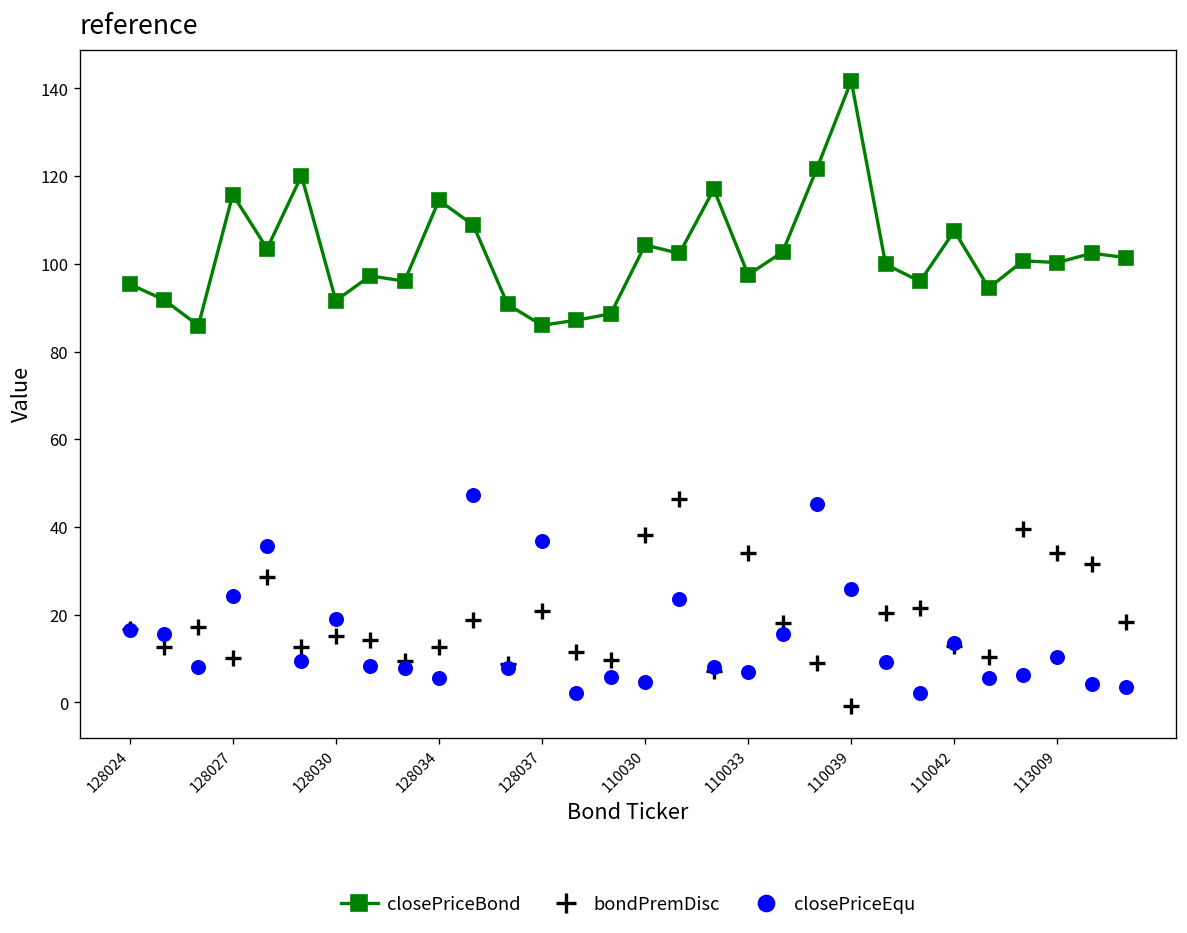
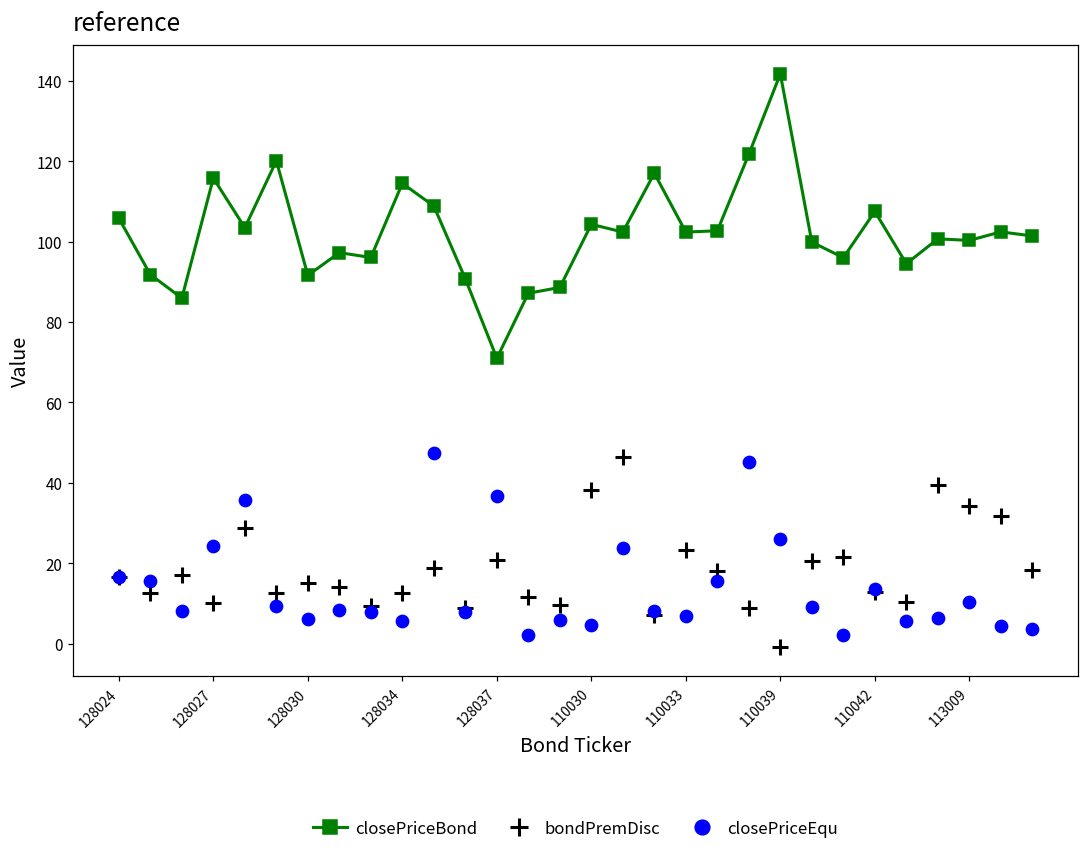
  {
    "closePriceBond": {
-     "128024": 95,
+     "128024": 106,
      "128027": 116,
      "128030": 92,
      "128034": 114,
-     "128037": 86,
+     "128037": 71,
      "110030": 104,
-     "110033": 98,
+     "110033": 102,
      "110039": 142,
      "110042": 108,
      "113009": 100
    },
    "bondPremDisc": {
      "128027": 10,
      "128030": 15,
      "128034": 13,
      "128037": 21,
      "110030": 38,
-     "110033": 34,
+     "110033": 23,
      "110039": -1,
      "110042": 13,
      "113009": 34
    },
    "closePriceEqu": {
      "128027": 24,
-     "128030": 19,
+     "128030": 6,
      "128034": 6,
      "128037": 37,
      "110030": 5,
      "110033": 7,
      "110039": 26,
      "110042": 13,
      "113009": 10
    }
  }
